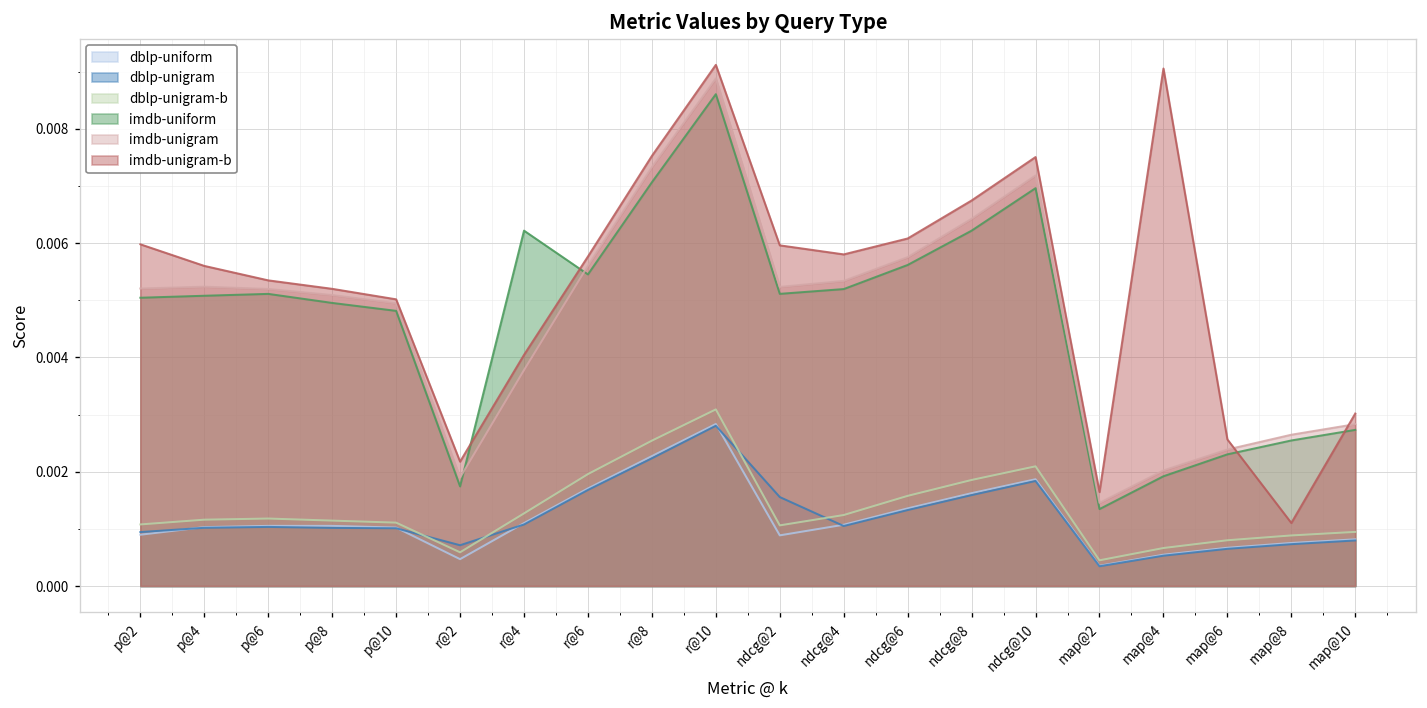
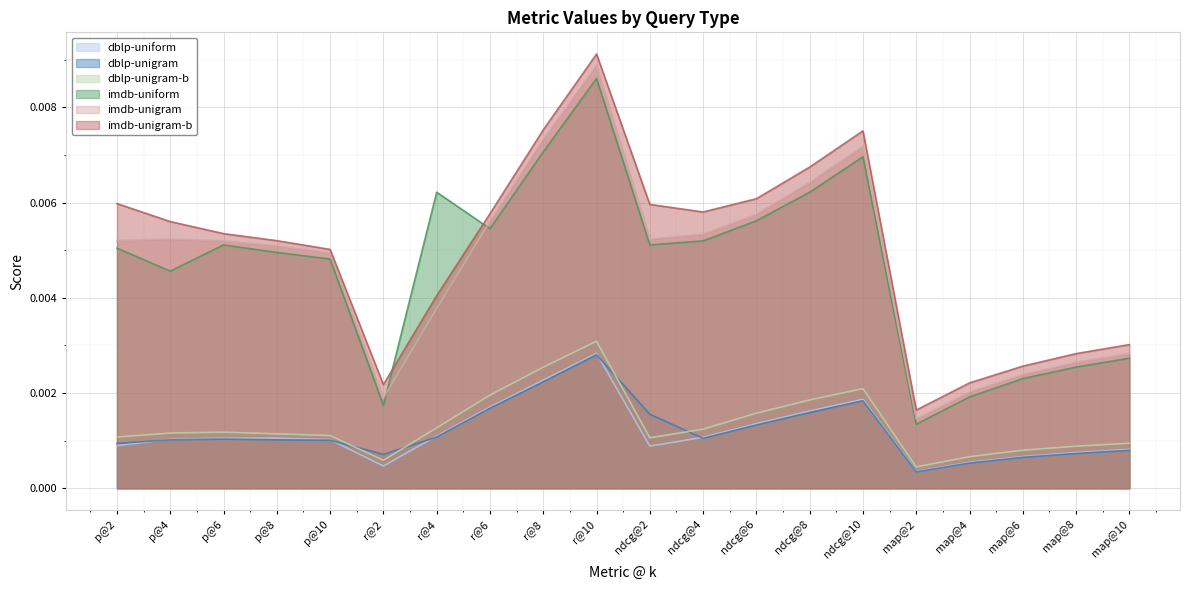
  {
    "dblp-unigram": {
      "r@2": 0.0007,
      "ndcg@2": 0.0016
    },
    "imdb-uniform": {
      "p@2": 0.0050,
-     "p@4": 0.0051,
+     "p@4": 0.0046,
      "p@6": 0.0051,
      "p@8": 0.0050,
      "p@10": 0.0048,
      "r@2": 0.0017,
      "r@4": 0.0062,
      "r@6": 0.0055,
      "r@8": 0.0071,
      "r@10": 0.0086,
      "ndcg@2": 0.0051,
      "ndcg@4": 0.0052,
      "ndcg@6": 0.0056,
      "ndcg@8": 0.0062,
      "ndcg@10": 0.0070,
      "map@2": 0.0013,
      "map@4": 0.0019,
      "map@6": 0.0023,
      "map@8": 0.0025,
      "map@10": 0.0027
    },
    "imdb-unigram-b": {
      "p@2": 0.0060,
      "p@4": 0.0056,
      "p@6": 0.0053,
      "p@8": 0.0052,
      "p@10": 0.0050,
      "r@2": 0.0022,
      "r@4": 0.0040,
      "r@6": 0.0058,
      "r@8": 0.0075,
      "r@10": 0.0091,
      "ndcg@2": 0.0060,
      "ndcg@4": 0.0058,
      "ndcg@6": 0.0061,
      "ndcg@8": 0.0067,
      "ndcg@10": 0.0075,
      "map@2": 0.0016,
-     "map@4": 0.0091,
+     "map@4": 0.0022,
      "map@6": 0.0026,
-     "map@8": 0.0011,
+     "map@8": 0.0028,
      "map@10": 0.0030
    }
  }
